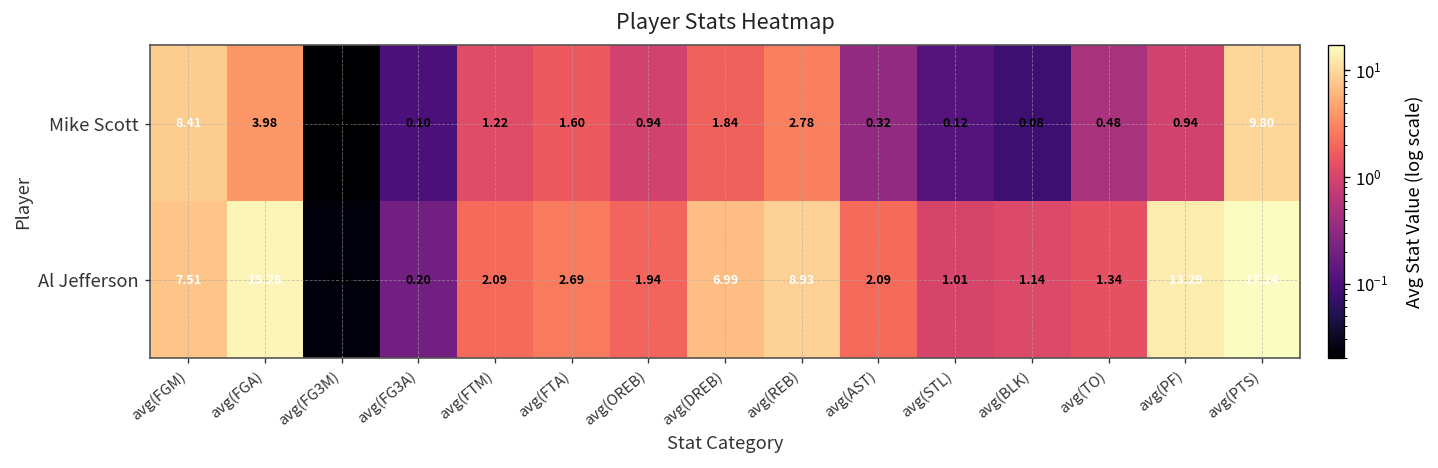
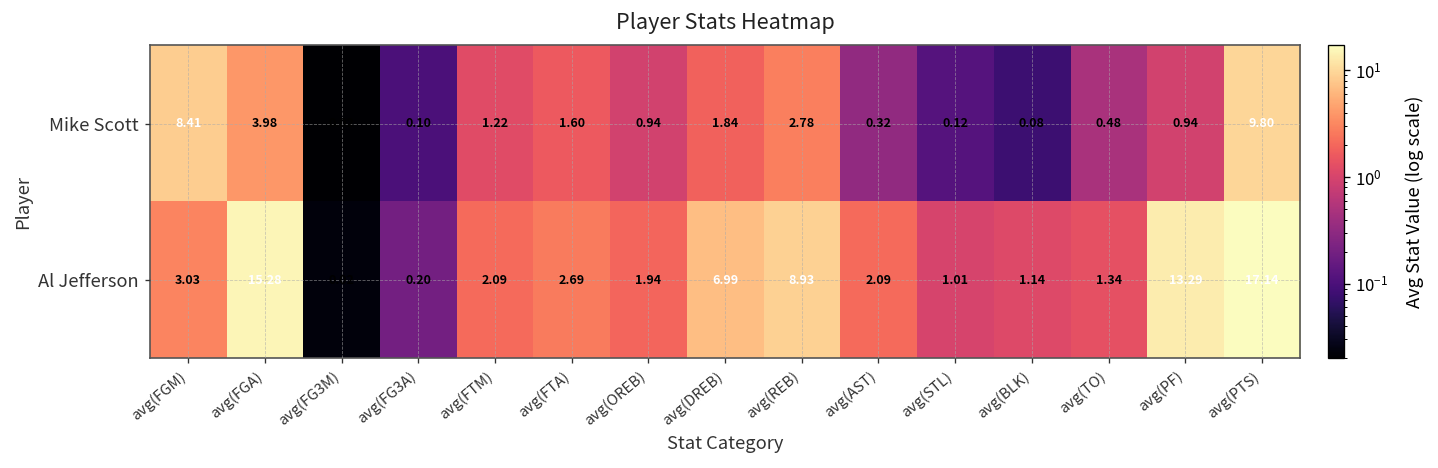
  {
    "Mike Scott": {
      "avg(FGM)": 8.41,
      "avg(FGA)": 3.98,
      "avg(FG3A)": 0.10,
      "avg(FTM)": 1.22,
      "avg(FTA)": 1.60,
      "avg(OREB)": 0.94,
      "avg(DREB)": 1.84,
      "avg(REB)": 2.78,
      "avg(AST)": 0.32,
      "avg(STL)": 0.12,
      "avg(BLK)": 0.08,
      "avg(TO)": 0.48,
      "avg(PF)": 0.94,
      "avg(PTS)": 9.80
    },
    "Al Jefferson": {
-     "avg(FGM)": 7.51,
+     "avg(FGM)": 3.03,
      "avg(FGA)": 15.28,
      "avg(FG3A)": 0.20,
      "avg(FTM)": 2.09,
      "avg(FTA)": 2.69,
      "avg(OREB)": 1.94,
      "avg(DREB)": 6.99,
      "avg(REB)": 8.93,
      "avg(AST)": 2.09,
      "avg(STL)": 1.01,
      "avg(BLK)": 1.14,
      "avg(TO)": 1.34,
      "avg(PF)": 13.29,
      "avg(PTS)": 17.14
    }
  }
